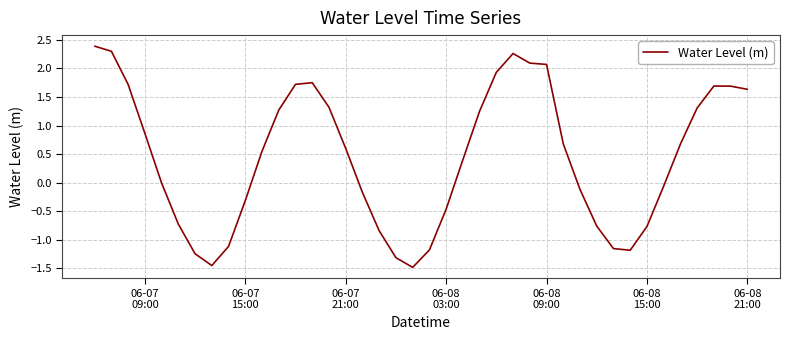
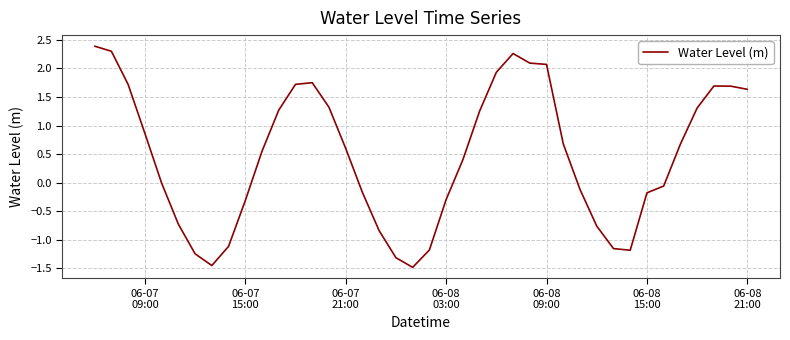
  {
    "06-07 09:00": 0.9,
    "06-07 15:00": -0.3,
    "06-07 21:00": 0.6,
-   "06-08 03:00": -0.5,
+   "06-08 03:00": -0.3,
    "06-08 09:00": 2.1,
-   "06-08 15:00": -0.8,
+   "06-08 15:00": -0.2,
    "06-08 21:00": 1.6
  }
